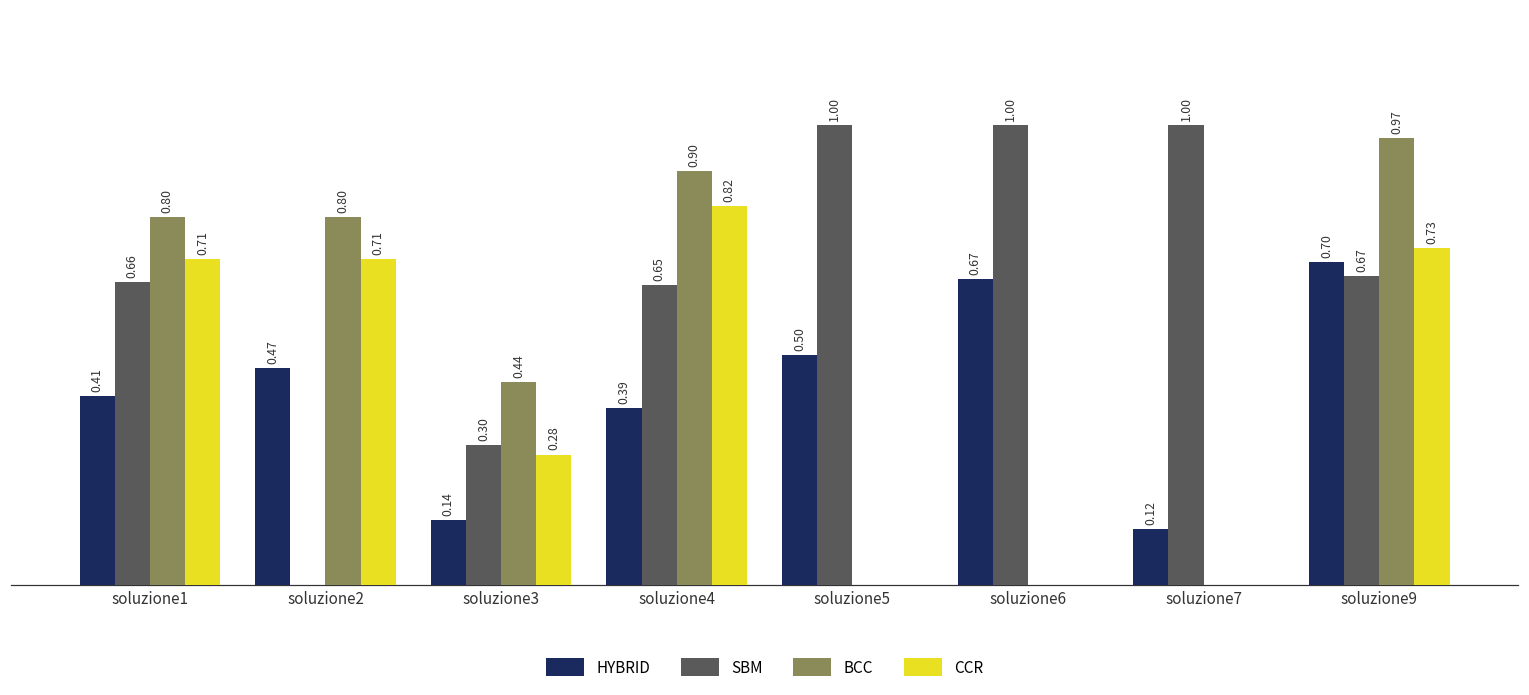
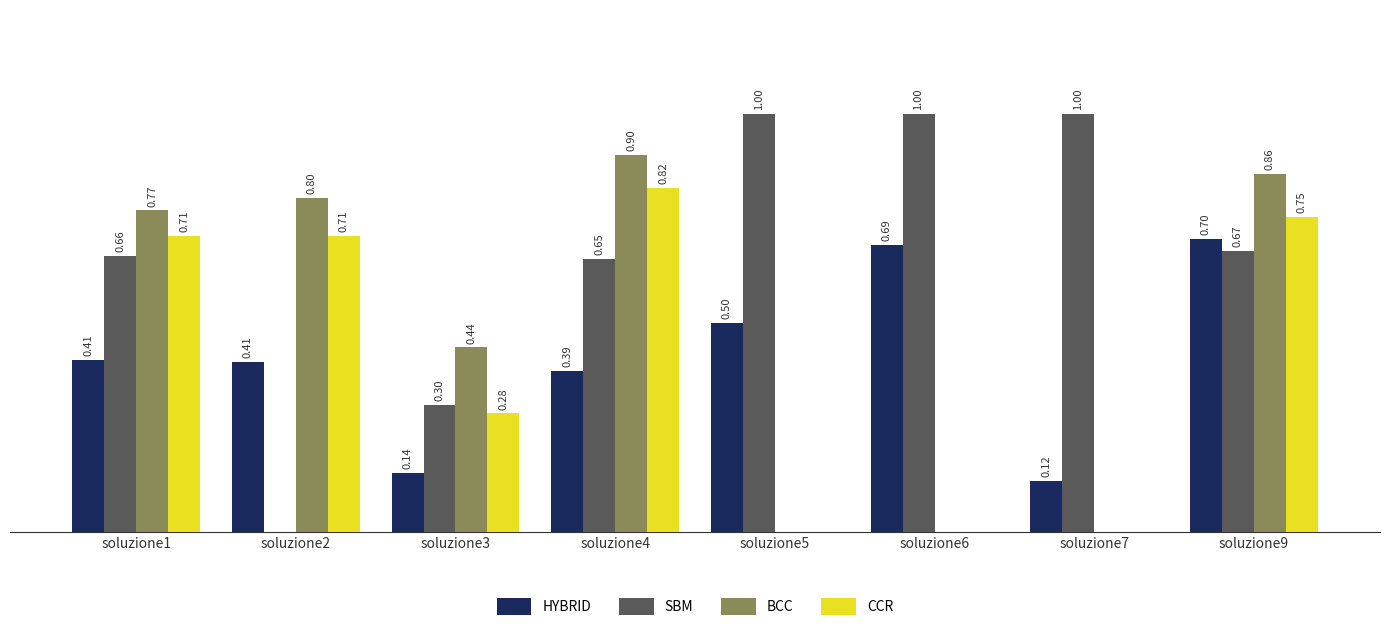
  {
    "HYBRID": {
      "soluzione1": 0.41,
-     "soluzione2": 0.47,
+     "soluzione2": 0.41,
      "soluzione3": 0.14,
      "soluzione4": 0.39,
      "soluzione5": 0.50,
-     "soluzione6": 0.67,
+     "soluzione6": 0.69,
      "soluzione7": 0.12,
      "soluzione9": 0.70
    },
    "SBM": {
      "soluzione1": 0.66,
      "soluzione3": 0.30,
      "soluzione4": 0.65,
      "soluzione5": 1.00,
      "soluzione6": 1.00,
      "soluzione7": 1.00,
      "soluzione9": 0.67
    },
    "BCC": {
-     "soluzione1": 0.80,
+     "soluzione1": 0.77,
      "soluzione2": 0.80,
      "soluzione3": 0.44,
      "soluzione4": 0.90,
-     "soluzione9": 0.97
+     "soluzione9": 0.86
    },
    "CCR": {
      "soluzione1": 0.71,
      "soluzione2": 0.71,
      "soluzione3": 0.28,
      "soluzione4": 0.82,
-     "soluzione9": 0.73
+     "soluzione9": 0.75
    }
  }
